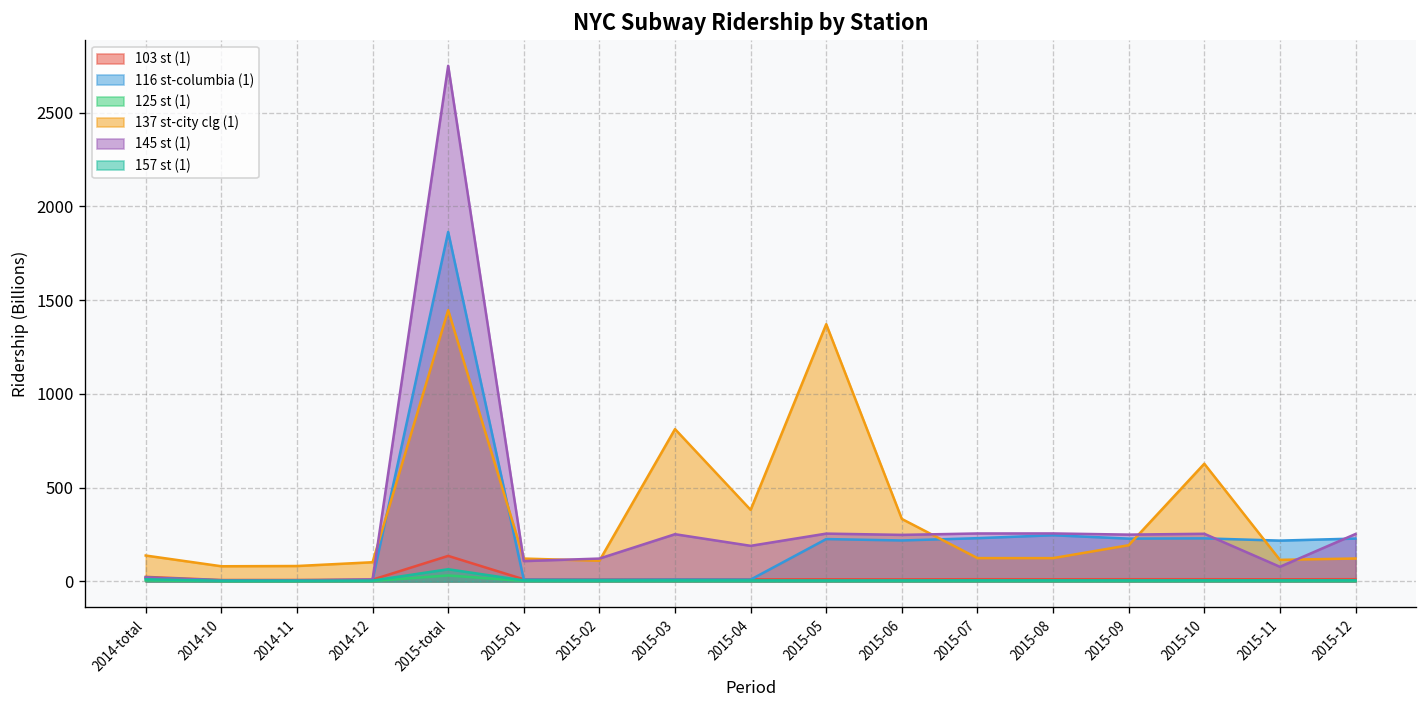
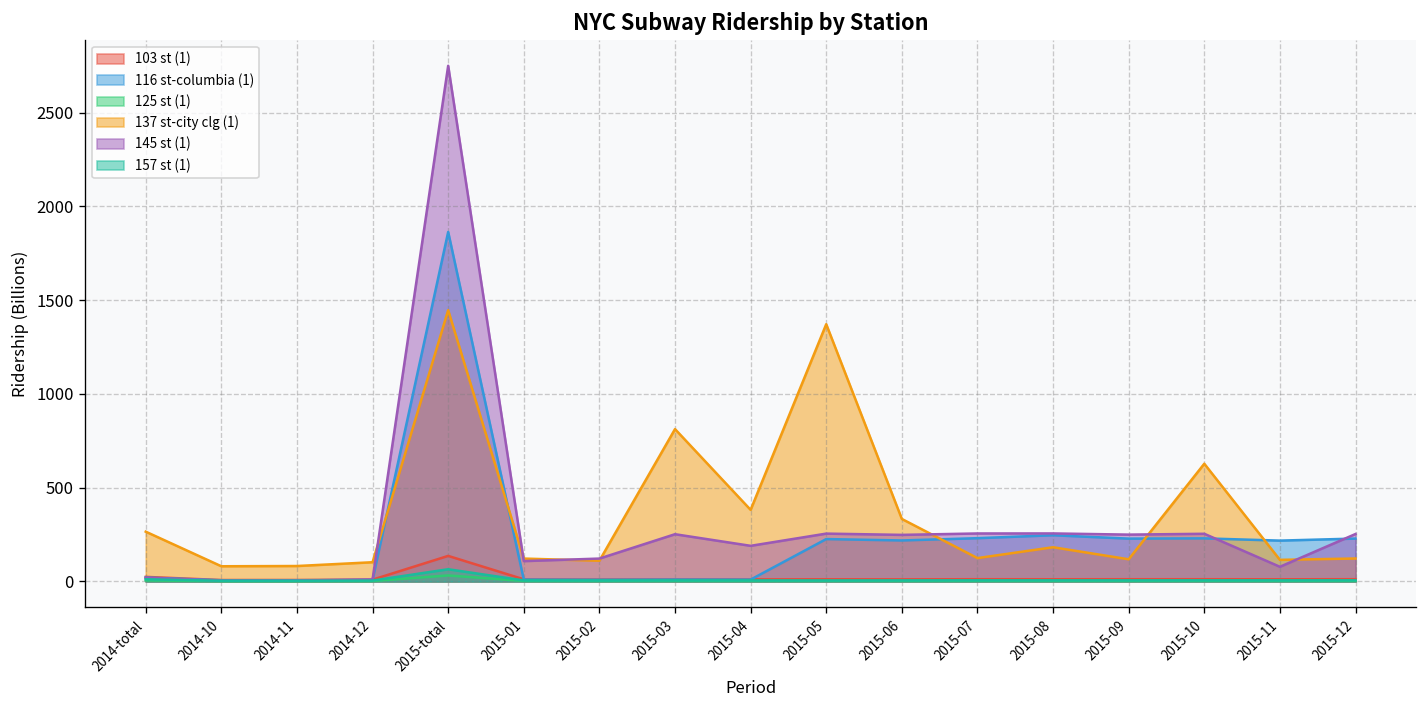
  {
    "103 st (1)": {
      "2015-total": 140
    },
    "137 st-city clg (1)": {
-     "2014-total": 140,
+     "2014-total": 270,
      "2014-10": 80,
      "2014-11": 80,
      "2014-12": 100,
      "2015-total": 1450,
      "2015-03": 810,
      "2015-04": 380,
      "2015-05": 1370,
      "2015-06": 330,
      "2015-07": 120,
-     "2015-08": 120,
-     "2015-09": 190,
+     "2015-08": 180,
+     "2015-09": 120,
      "2015-10": 630,
      "2015-11": 120,
      "2015-12": 120
    },
    "145 st (1)": {
      "2015-total": 2750,
      "2015-03": 250,
      "2015-04": 190,
      "2015-05": 250,
      "2015-06": 250,
      "2015-07": 260,
      "2015-09": 250,
      "2015-10": 250,
      "2015-11": 80,
      "2015-12": 250
    }
  }
